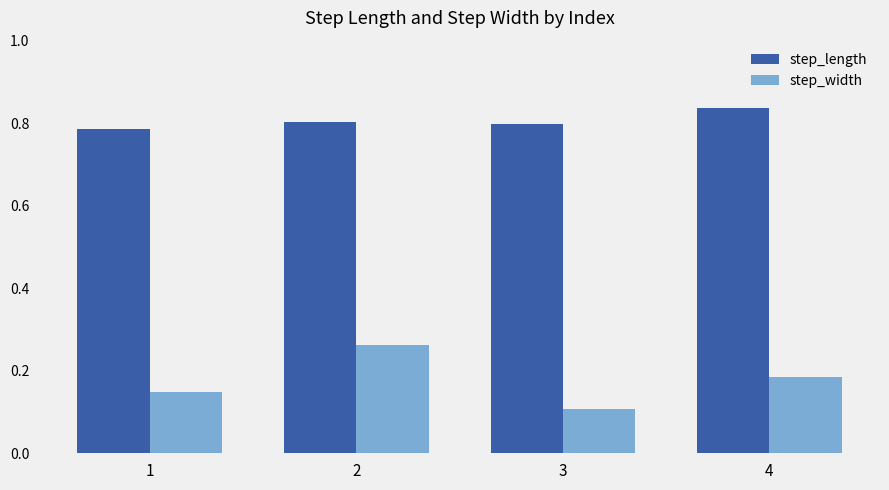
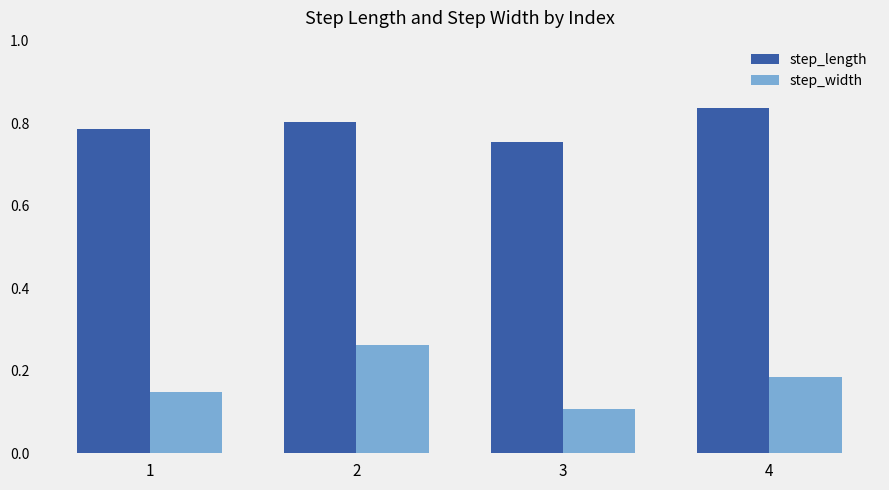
  {
    "step_length": {
      "1": 0.79,
      "2": 0.80,
-     "3": 0.80,
+     "3": 0.75,
      "4": 0.84
    },
    "step_width": {
      "1": 0.15,
      "2": 0.26,
      "3": 0.11,
      "4": 0.19
    }
  }
